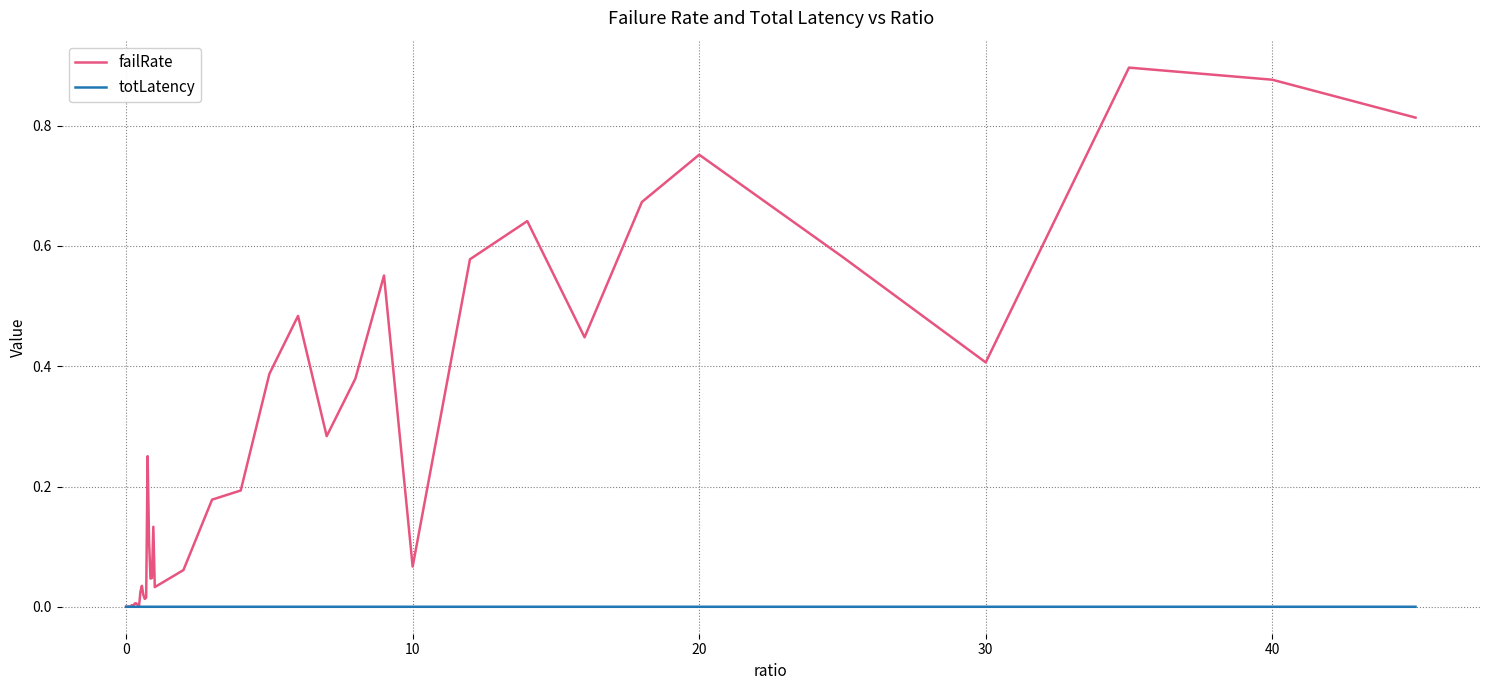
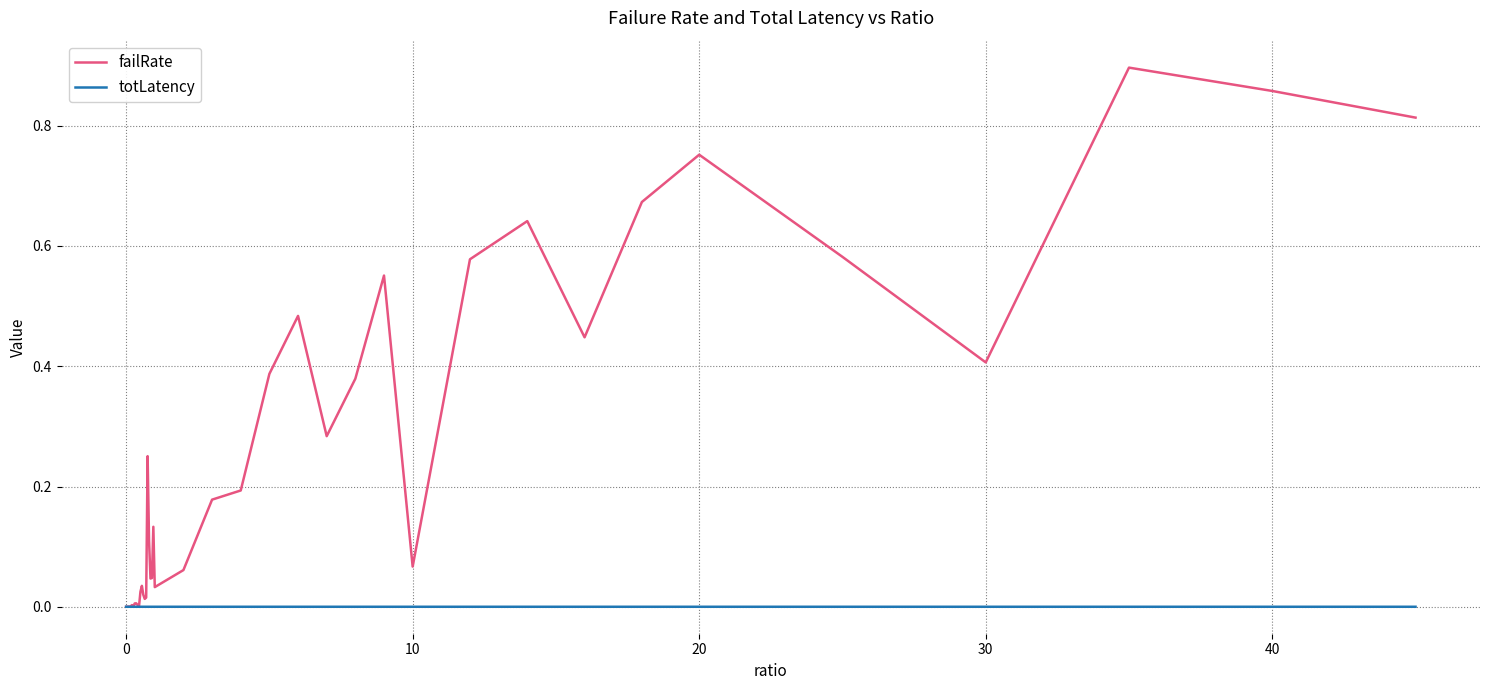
  {
    "failRate": {
      "10": 0.07,
      "20": 0.75,
      "30": 0.41,
-     "40": 0.88
+     "40": 0.86
    },
    "totLatency": {
      "10": 0.00,
      "20": 0.00,
      "30": 0.00,
      "40": 0.00
    }
  }
